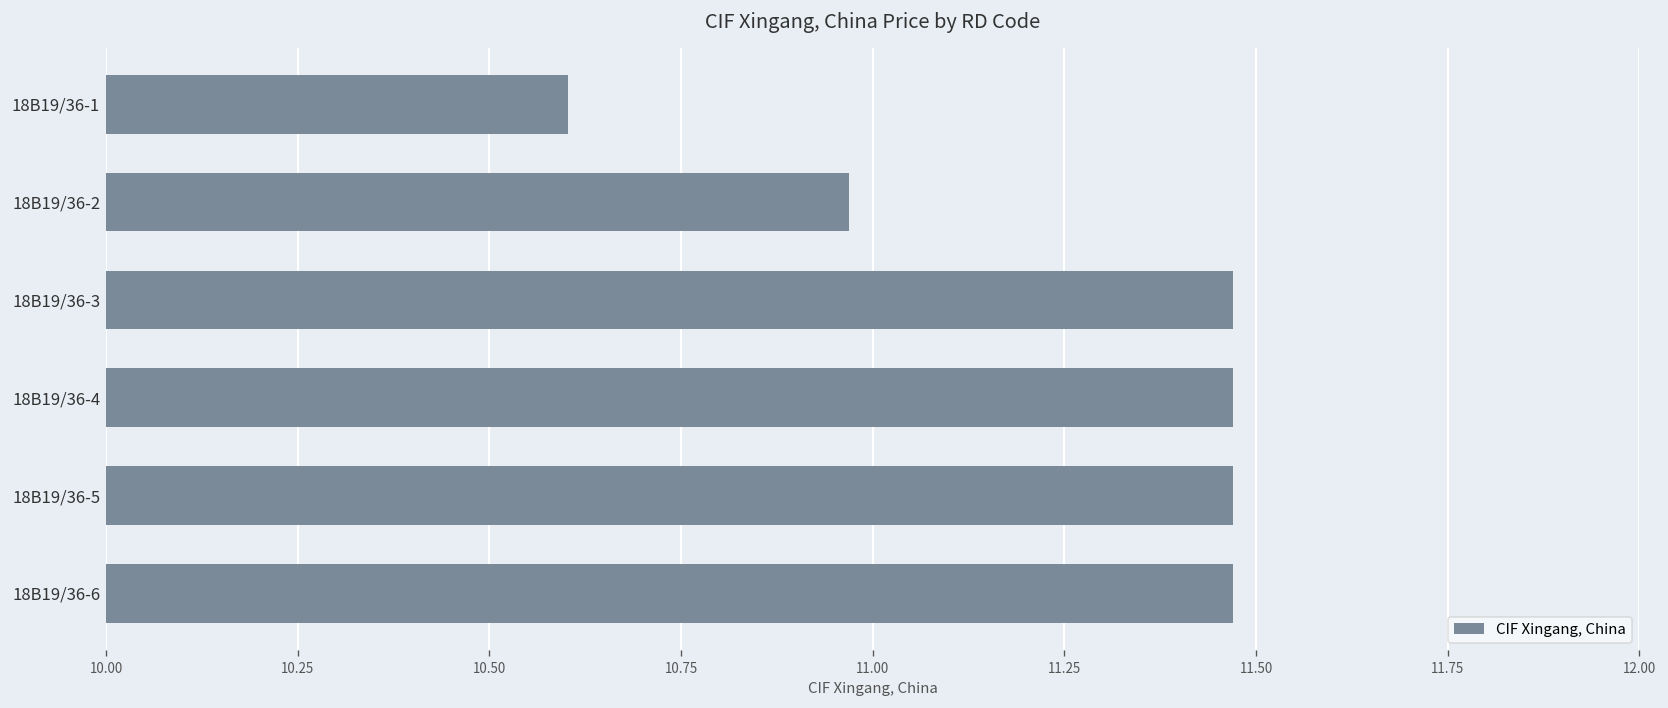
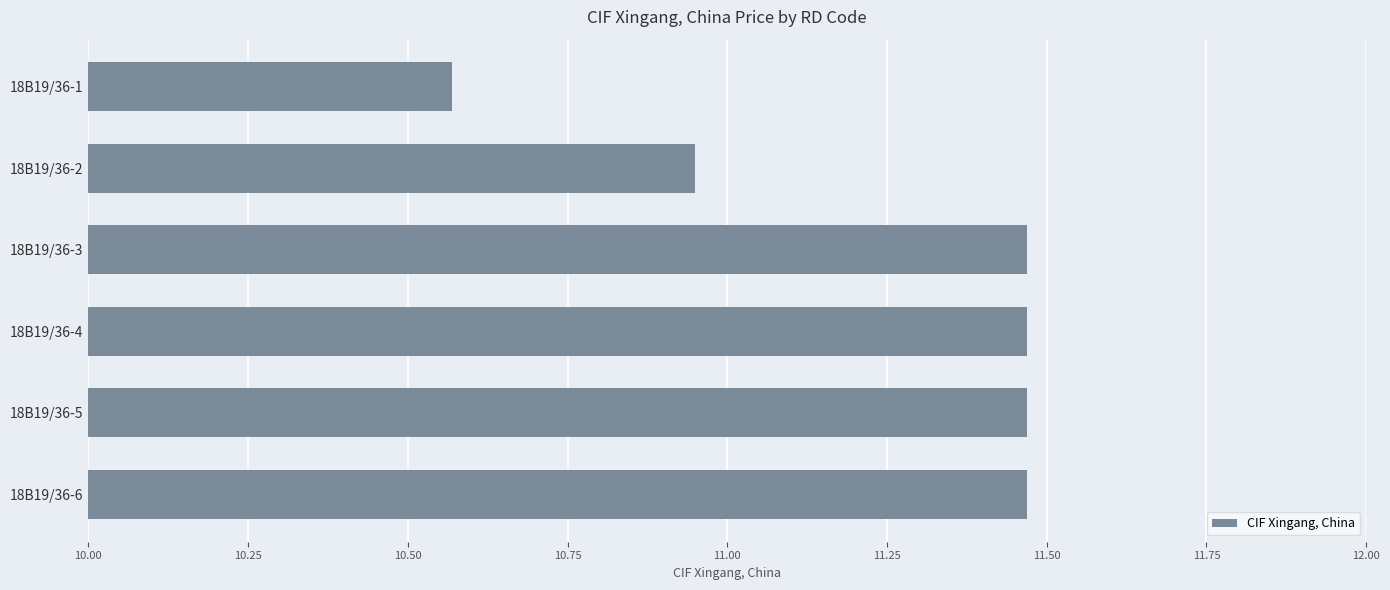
  {
-   "18B19/36-1": 10.60,
-   "18B19/36-2": 10.97,
+   "18B19/36-1": 10.57,
+   "18B19/36-2": 10.95,
    "18B19/36-3": 11.47,
    "18B19/36-4": 11.47,
    "18B19/36-5": 11.47,
    "18B19/36-6": 11.47
  }
